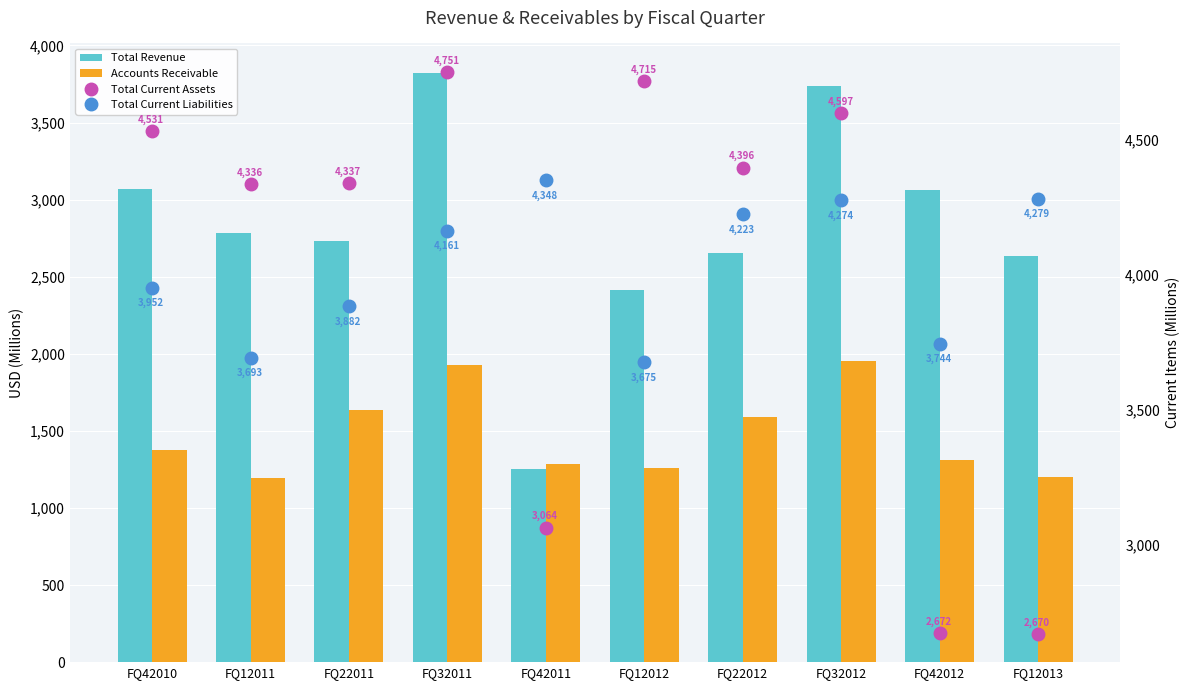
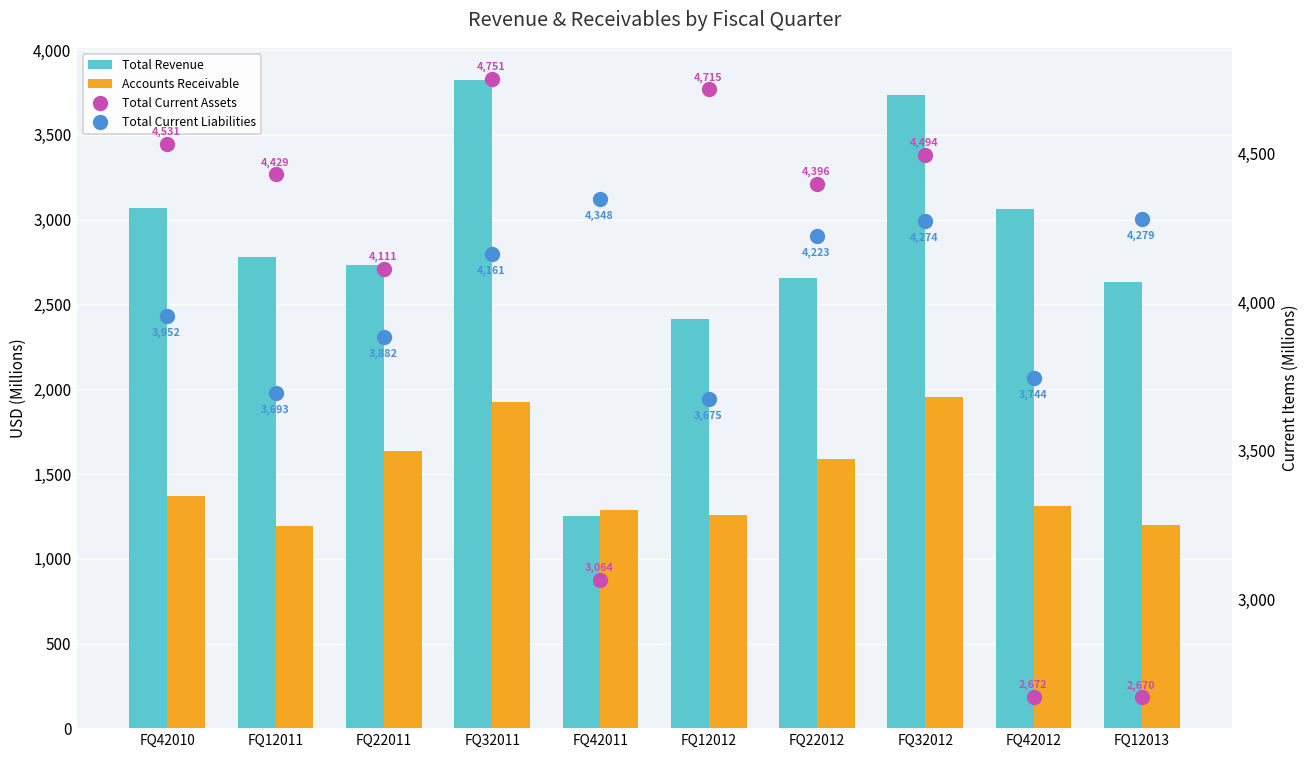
  {
    "Total Current Assets": {
      "FQ42010": "4,531",
-     "FQ12011": "4,336",
-     "FQ22011": "4,337",
+     "FQ12011": "4,429",
+     "FQ22011": "4,111",
      "FQ32011": "4,751",
      "FQ42011": "3,064",
      "FQ12012": "4,715",
      "FQ22012": "4,396",
-     "FQ32012": "4,597",
+     "FQ32012": "4,494",
      "FQ42012": "2,672",
      "FQ12013": "2,670"
    }
  }
